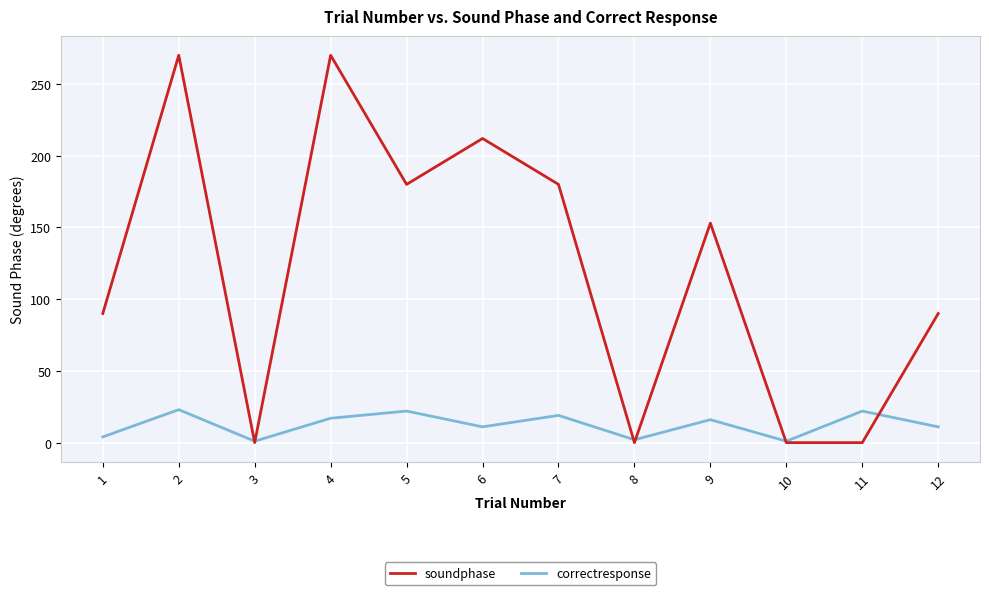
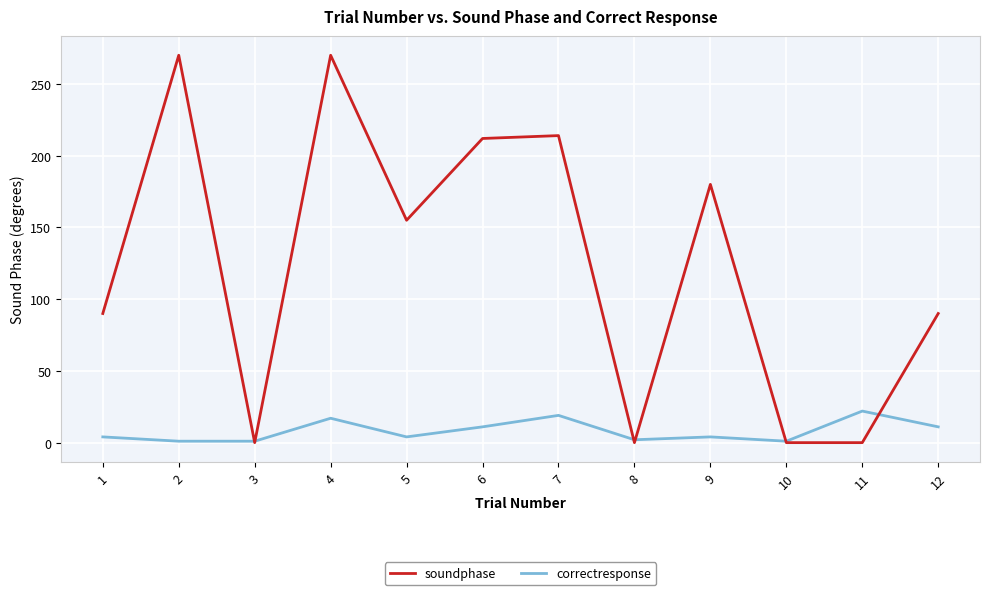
  {
    "soundphase": {
      "1": 90,
      "2": 270,
      "4": 270,
-     "5": 180,
+     "5": 155,
      "6": 212,
-     "7": 180,
+     "7": 214,
      "8": 0,
-     "9": 153,
+     "9": 180,
      "11": 0,
      "12": 90
    },
    "correctresponse": {
      "1": 4,
-     "2": 23,
+     "2": 1,
      "4": 17,
-     "5": 22,
+     "5": 4,
      "6": 11,
      "7": 19,
      "8": 2,
-     "9": 16,
+     "9": 4,
      "11": 22,
      "12": 11
    }
  }
